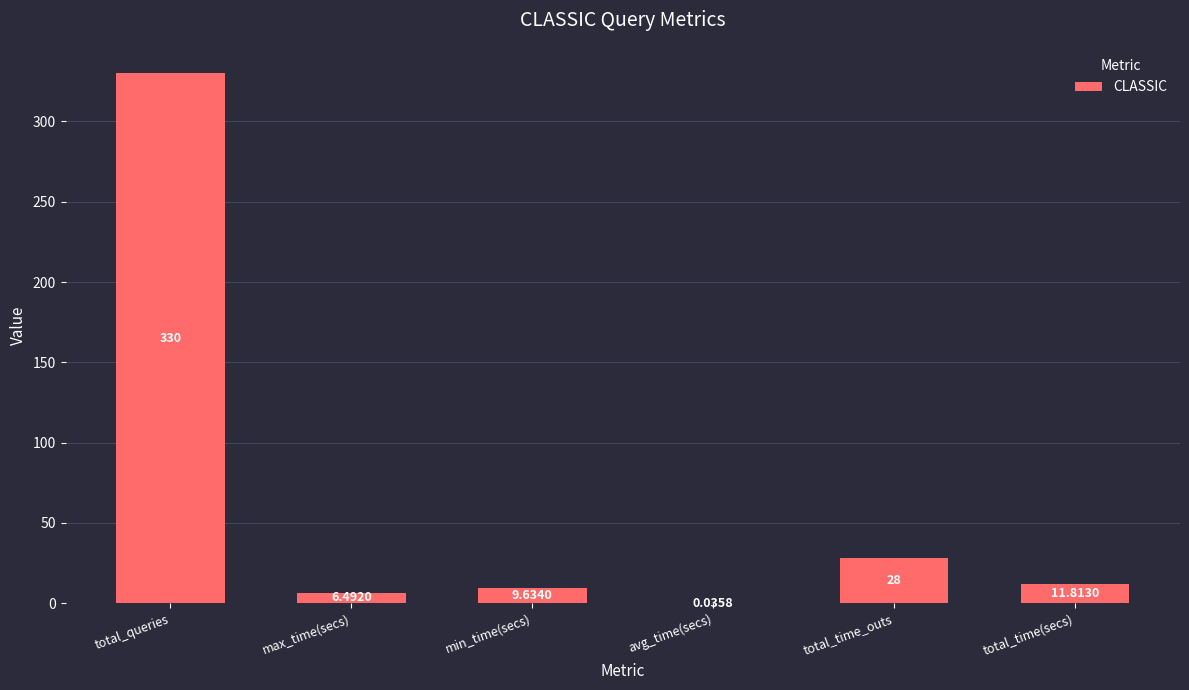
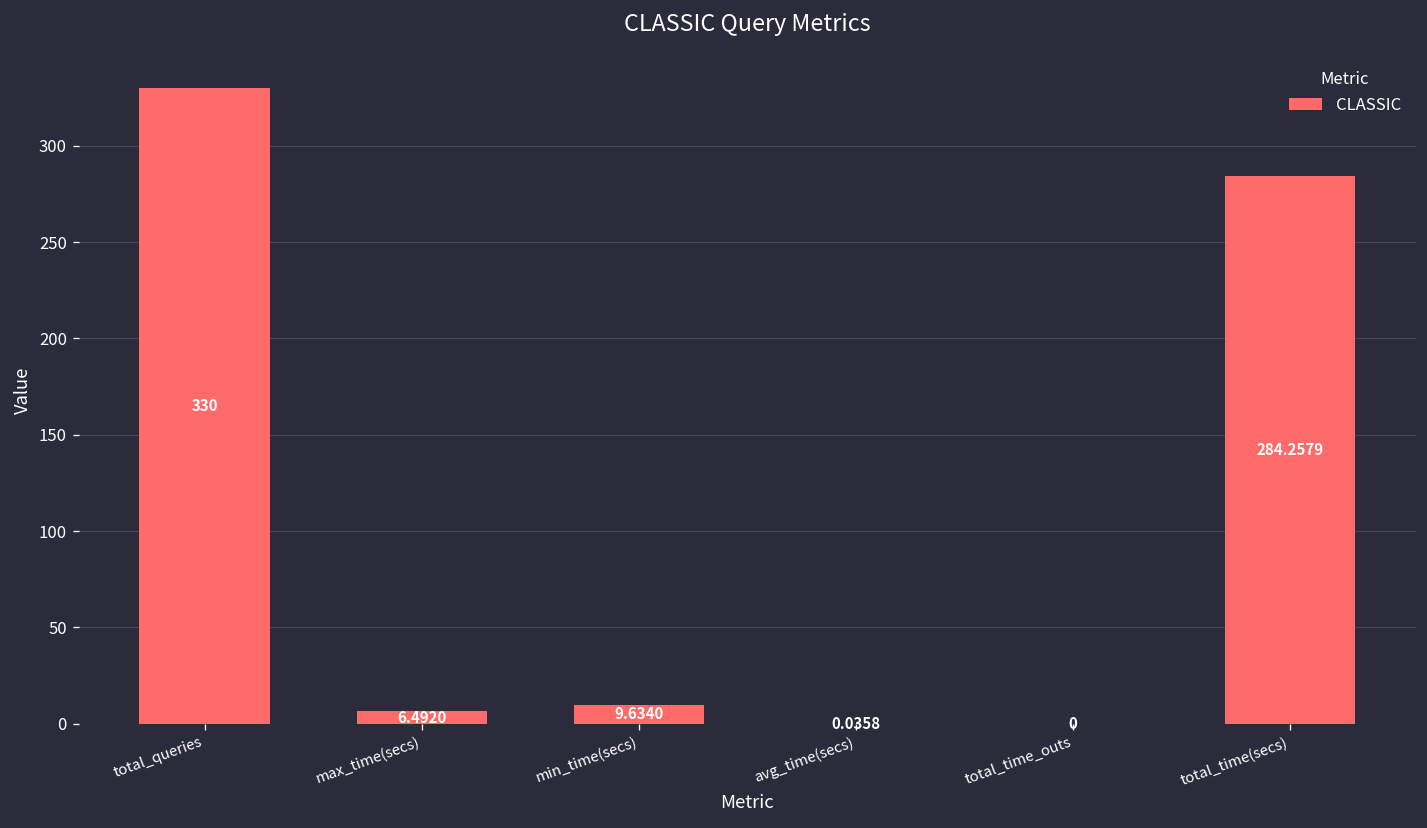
  {
    "total_queries": 330,
    "max_time(secs)": 6.4920,
    "min_time(secs)": 9.6340,
    "avg_time(secs)": 0.0358,
-   "total_time_outs": 28,
-   "total_time(secs)": 11.8130
+   "total_time_outs": 0,
+   "total_time(secs)": 284.2579
  }
